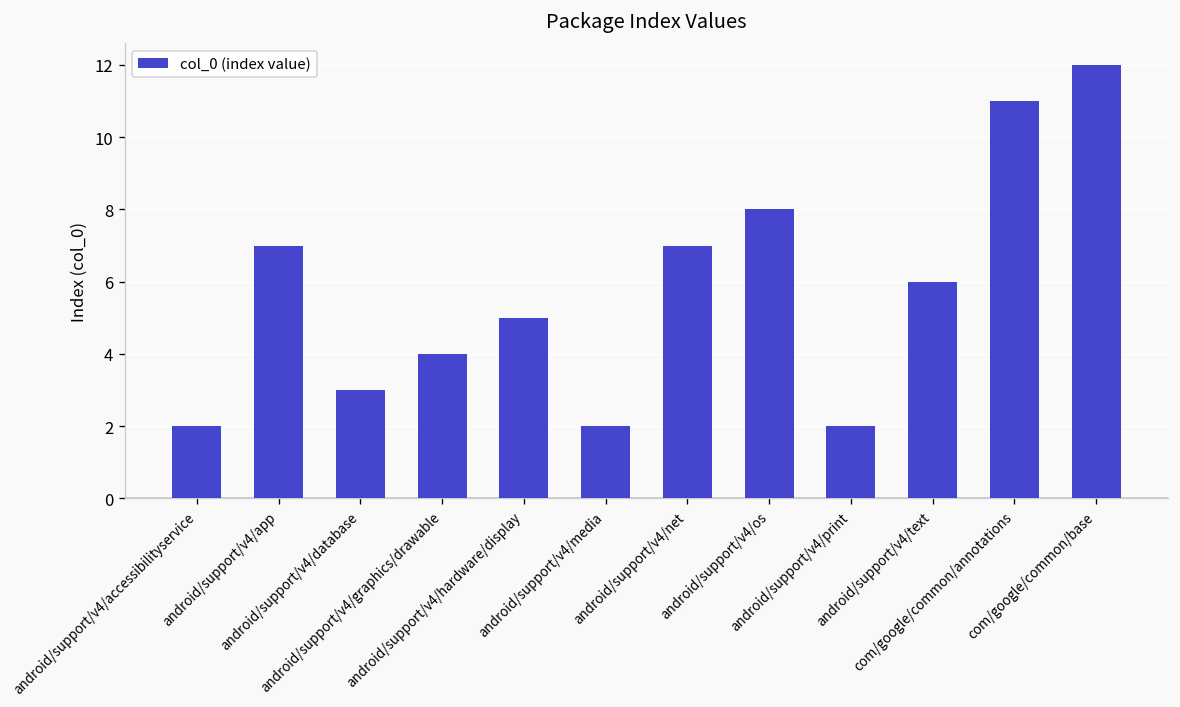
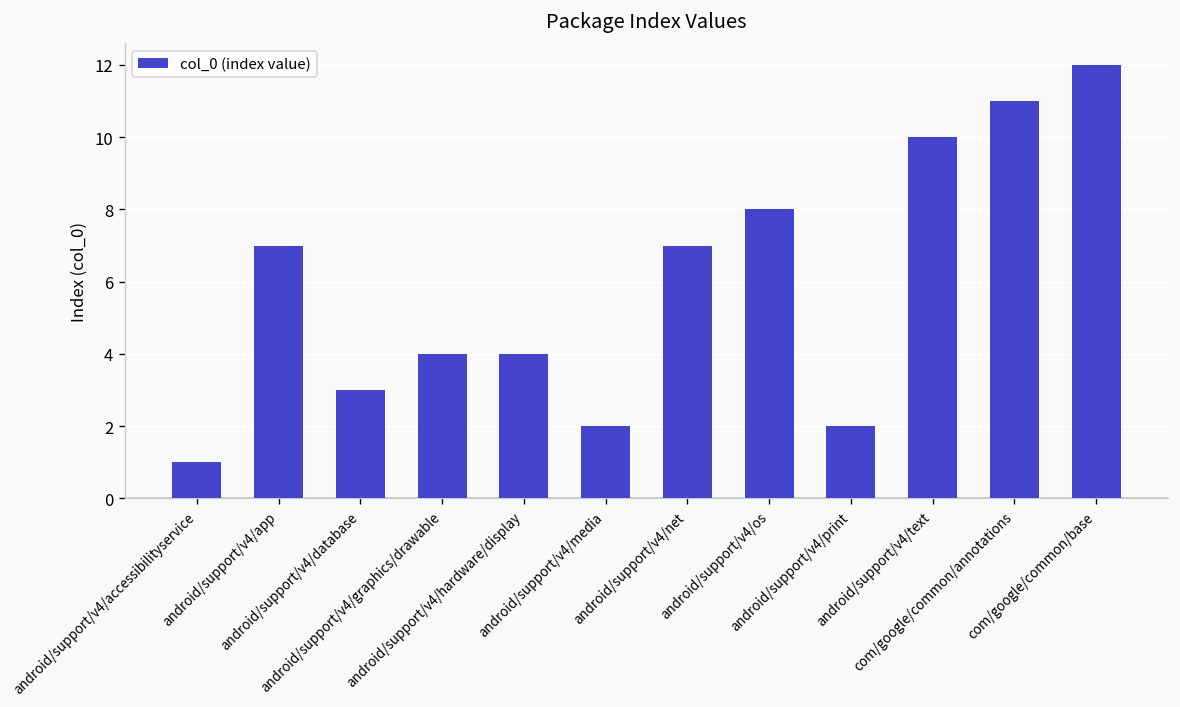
  {
-   "android/support/v4/accessibilityservice": 2,
+   "android/support/v4/accessibilityservice": 1,
    "android/support/v4/app": 7,
    "android/support/v4/database": 3,
    "android/support/v4/graphics/drawable": 4,
-   "android/support/v4/hardware/display": 5,
+   "android/support/v4/hardware/display": 4,
    "android/support/v4/media": 2,
    "android/support/v4/net": 7,
    "android/support/v4/os": 8,
    "android/support/v4/print": 2,
-   "android/support/v4/text": 6,
+   "android/support/v4/text": 10,
    "com/google/common/annotations": 11,
    "com/google/common/base": 12
  }
